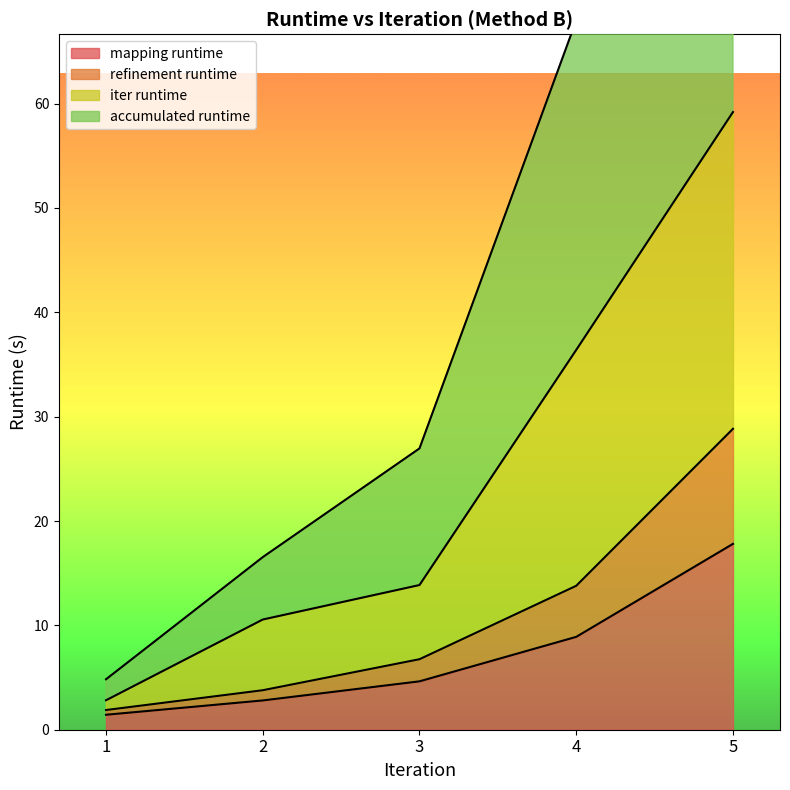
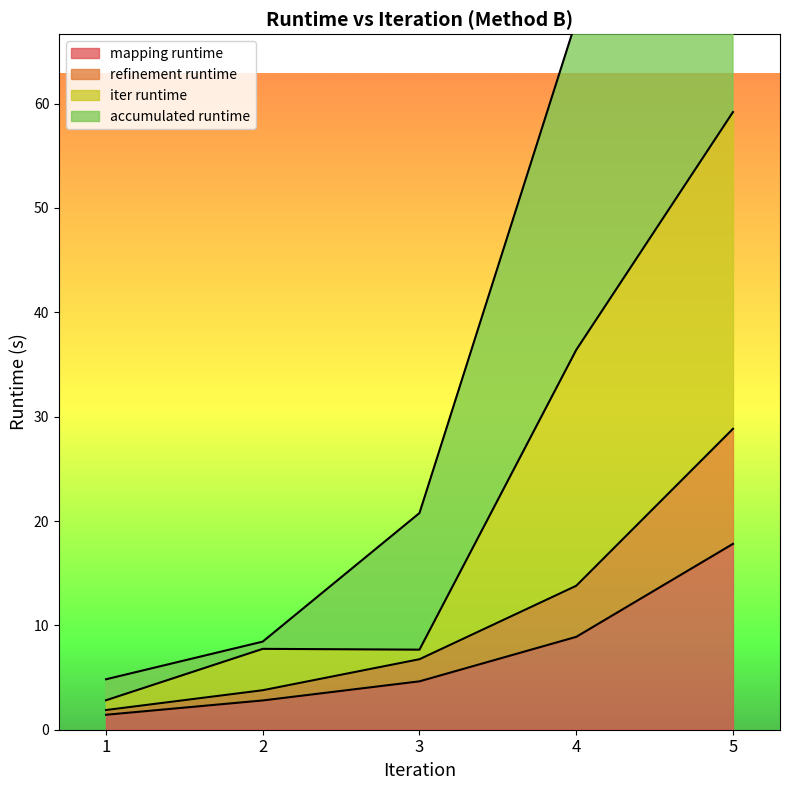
  {
    "iter runtime": {
      "1": 0.9,
-     "2": 6.8,
-     "3": 7.1,
+     "2": 4.0,
+     "3": 0.9,
      "4": 22.6,
      "5": 30.4
    },
    "accumulated runtime": {
      "1": 2.0,
-     "2": 6.0,
+     "2": 0.7,
      "3": 13.1
    }
  }
